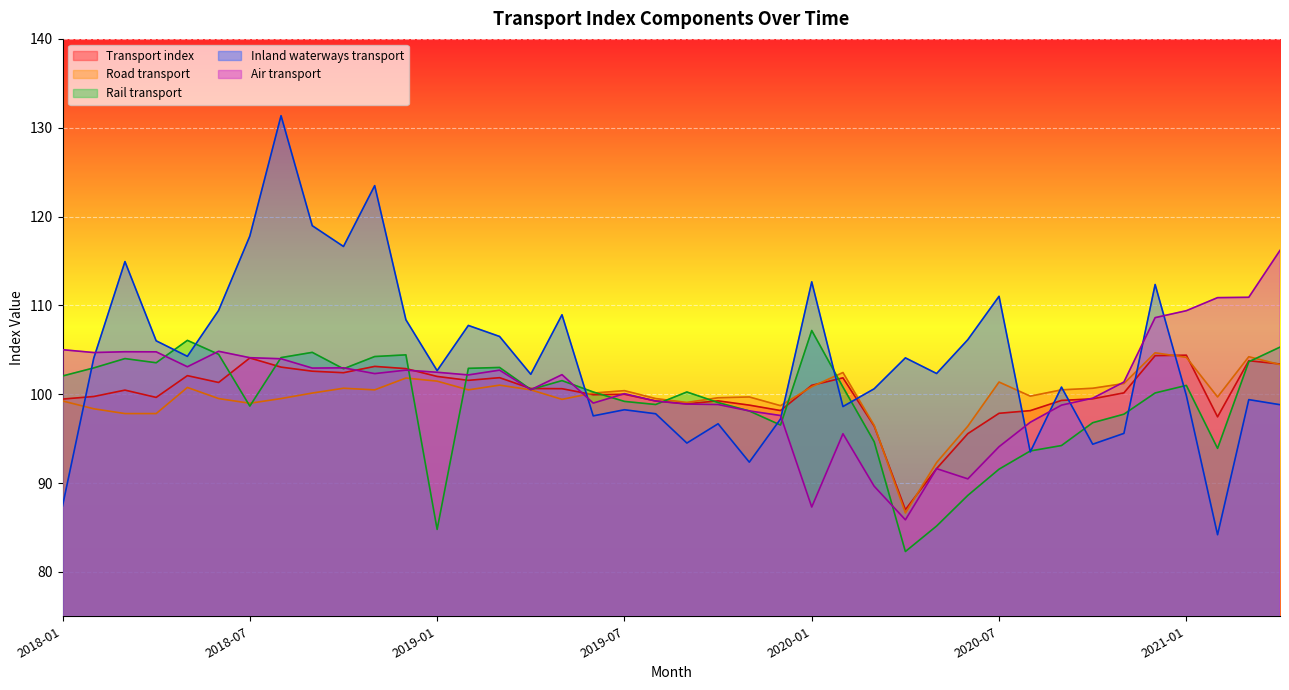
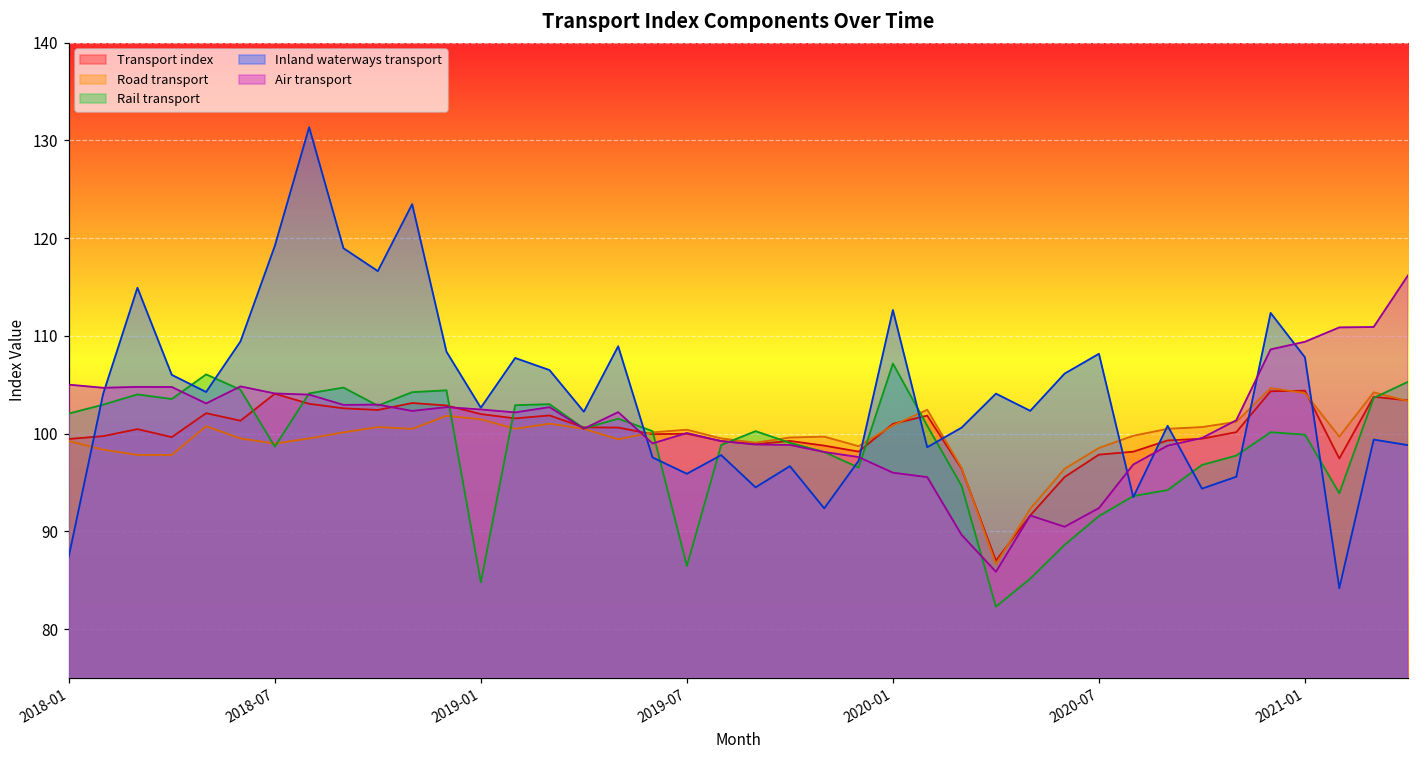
  {
    "Transport index": {
      "2019-01": 102,
      "2020-07": 98
    },
    "Road transport": {
      "2018-07": 99,
      "2019-01": 101,
      "2019-07": 100,
-     "2020-07": 101
+     "2020-07": 99
    },
    "Rail transport": {
      "2018-01": 102,
      "2018-07": 99,
      "2019-01": 85,
-     "2019-07": 99,
+     "2019-07": 86,
      "2020-01": 107,
      "2020-07": 92,
-     "2021-01": 101
+     "2021-01": 100
    },
    "Inland waterways transport": {
      "2018-01": 87,
-     "2018-07": 118,
-     "2019-07": 98,
+     "2018-07": 119,
+     "2019-07": 96,
      "2020-01": 113,
-     "2020-07": 111,
-     "2021-01": 100
+     "2020-07": 108,
+     "2021-01": 108
    },
    "Air transport": {
      "2018-01": 105,
-     "2020-01": 87,
-     "2020-07": 94,
+     "2020-01": 96,
+     "2020-07": 92,
      "2021-01": 109
    }
  }
